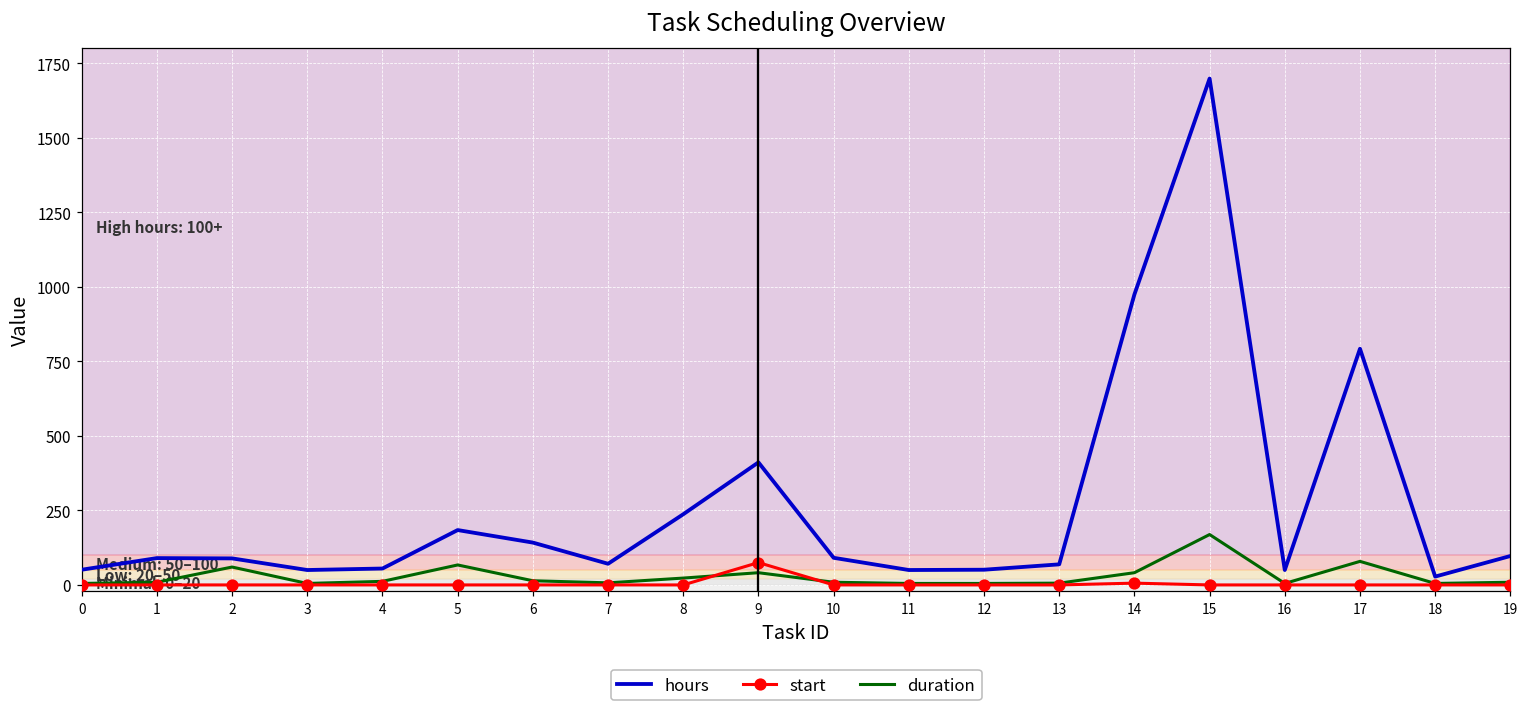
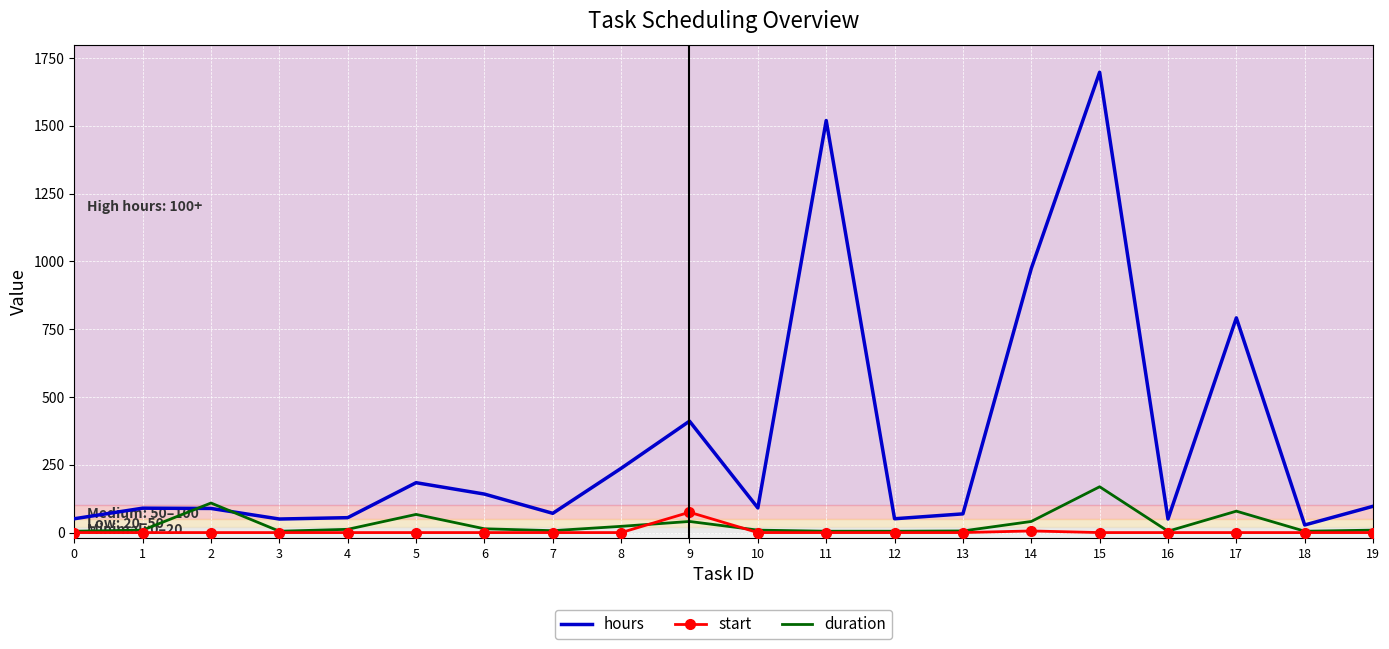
  {
    "hours": {
      "0": 50,
      "2": 90,
      "3": 50,
      "4": 60,
      "5": 180,
      "6": 140,
      "7": 70,
      "8": 240,
      "9": 410,
      "10": 90,
-     "11": 50,
+     "11": 1520,
      "12": 50,
      "13": 70,
      "14": 970,
      "15": 1700,
      "16": 50,
      "17": 790,
      "18": 30,
      "19": 100
    },
    "start": {
      "2": 0,
      "4": 0,
      "5": 0,
      "6": 0,
      "8": 0,
      "9": 80,
      "14": 10,
      "15": 0,
      "17": 0
    },
    "duration": {
-     "2": 60,
+     "2": 110,
      "4": 10,
      "5": 70,
      "6": 10,
      "8": 20,
      "9": 40,
      "14": 40,
      "15": 170,
      "17": 80
    }
  }
